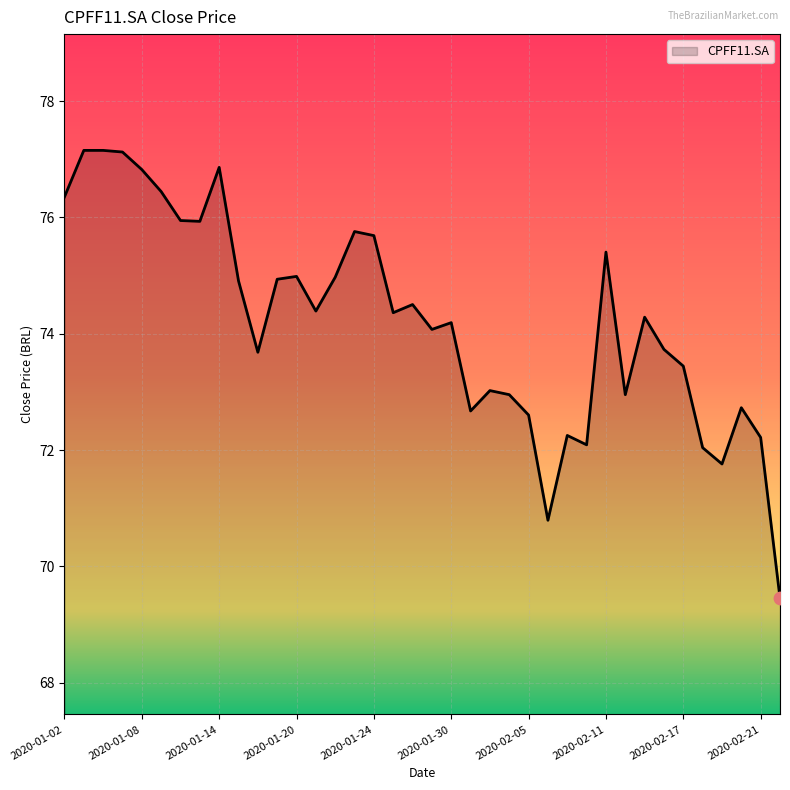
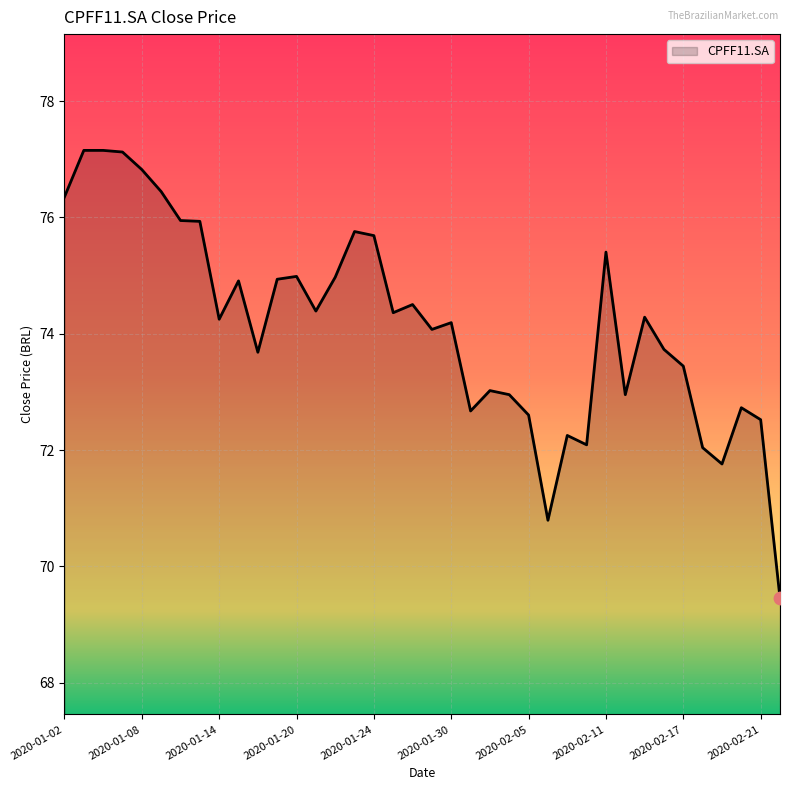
  {
    "CPFF11.SA": {
      "2020-01-02": 76.4,
      "2020-01-08": 76.8,
-     "2020-01-14": 76.9,
+     "2020-01-14": 74.3,
      "2020-01-20": 75.0,
      "2020-01-24": 75.7,
      "2020-01-30": 74.2,
      "2020-02-05": 72.6,
      "2020-02-11": 75.4,
      "2020-02-17": 73.4,
-     "2020-02-21": 72.2
+     "2020-02-21": 72.5
    }
  }
